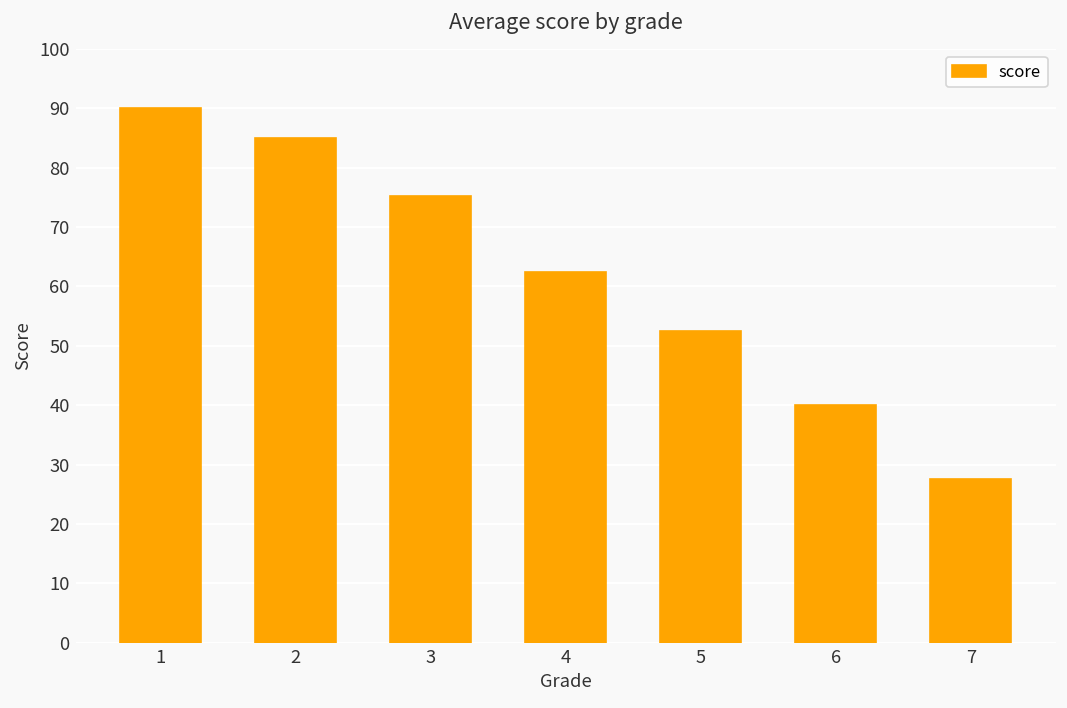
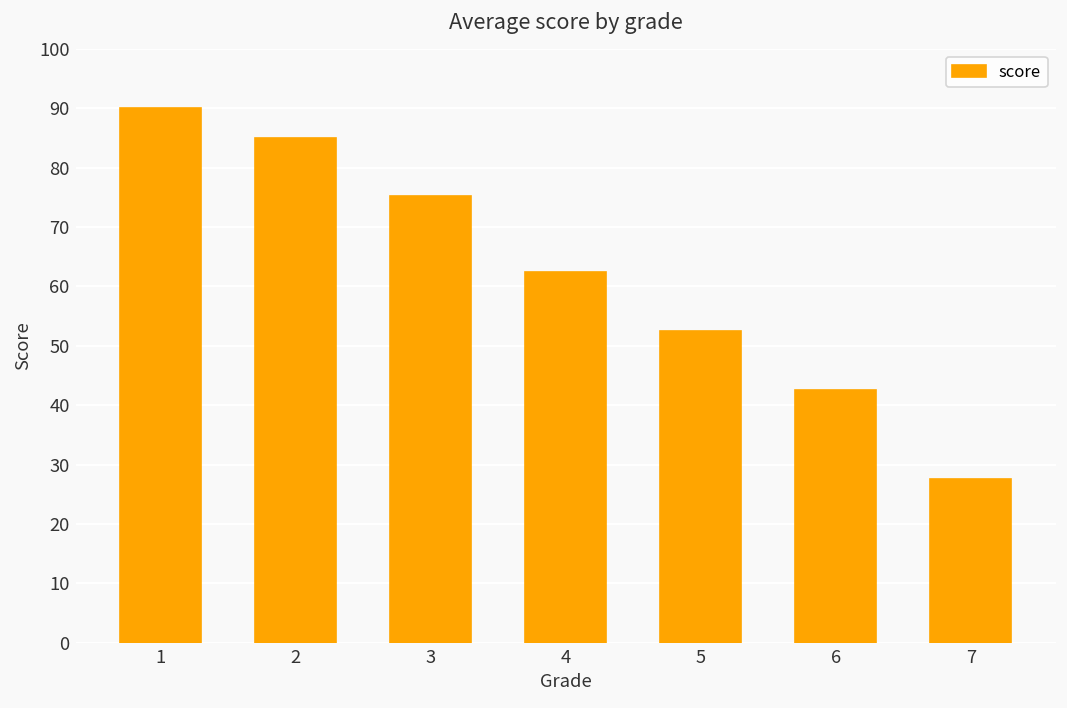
  {
    "1": 90,
    "2": 85,
    "3": 75,
    "4": 63,
    "5": 53,
-   "6": 40,
+   "6": 43,
    "7": 28
  }
